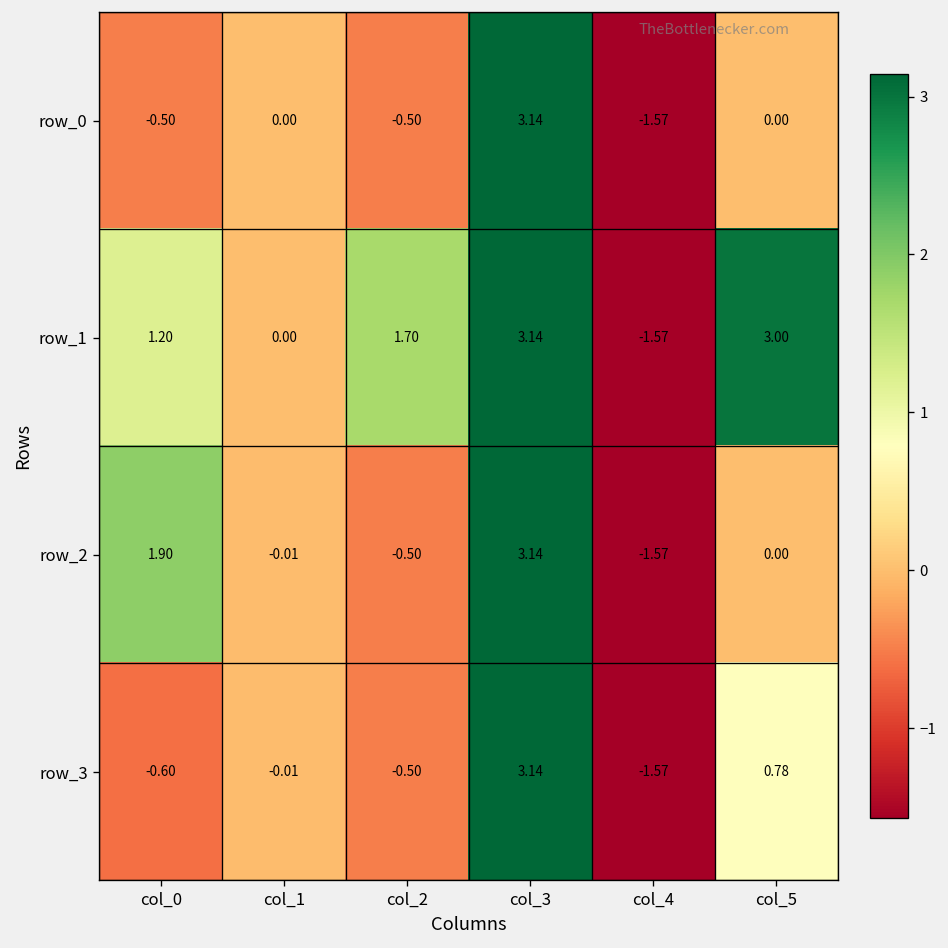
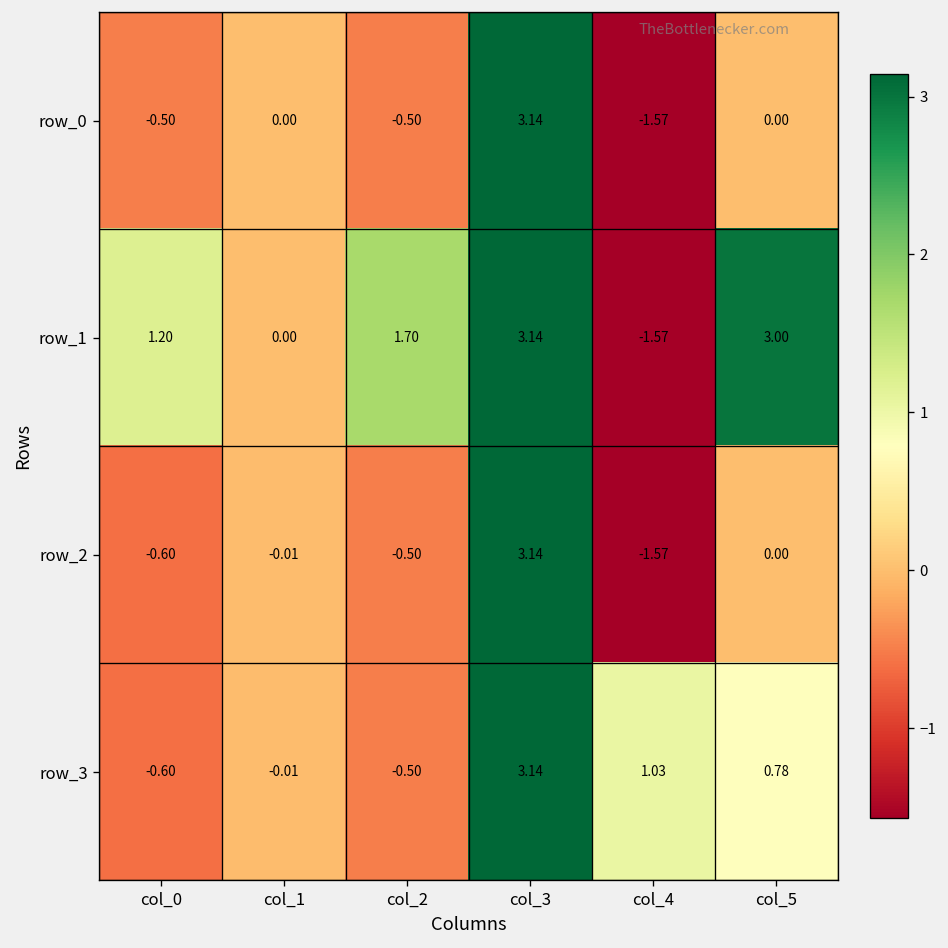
  {
    "row_0": {
      "col_0": -0.50,
      "col_1": 0.00,
      "col_2": -0.50,
      "col_3": 3.14,
      "col_4": -1.57,
      "col_5": 0.00
    },
    "row_1": {
      "col_0": 1.20,
      "col_1": 0.00,
      "col_2": 1.70,
      "col_3": 3.14,
      "col_4": -1.57,
      "col_5": 3.00
    },
    "row_2": {
-     "col_0": 1.90,
+     "col_0": -0.60,
      "col_1": -0.01,
      "col_2": -0.50,
      "col_3": 3.14,
      "col_4": -1.57,
      "col_5": 0.00
    },
    "row_3": {
      "col_0": -0.60,
      "col_1": -0.01,
      "col_2": -0.50,
      "col_3": 3.14,
-     "col_4": -1.57,
+     "col_4": 1.03,
      "col_5": 0.78
    }
  }
